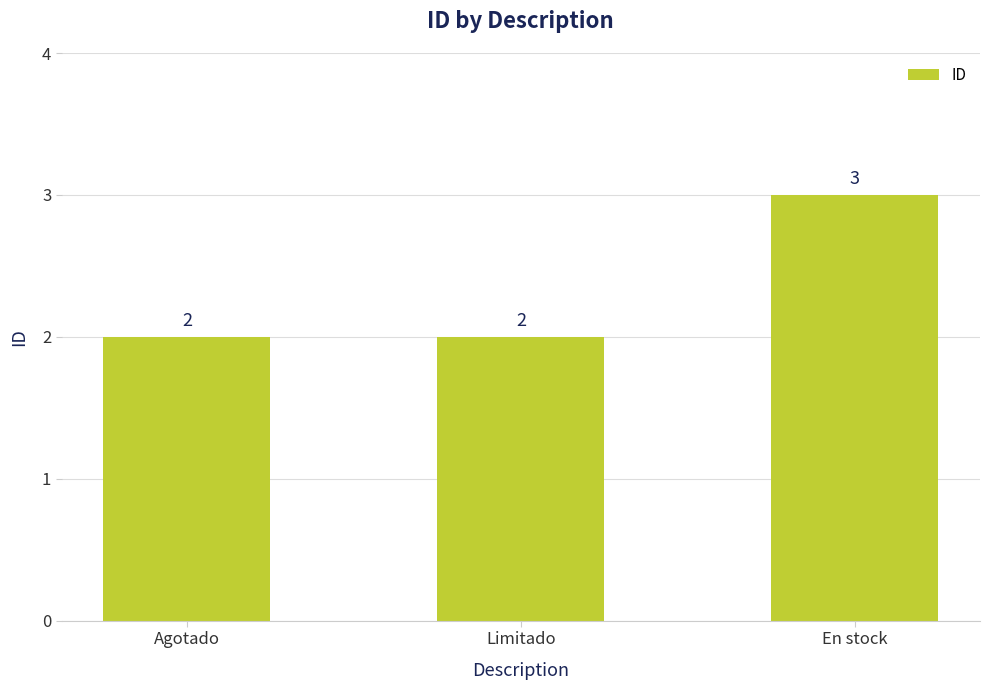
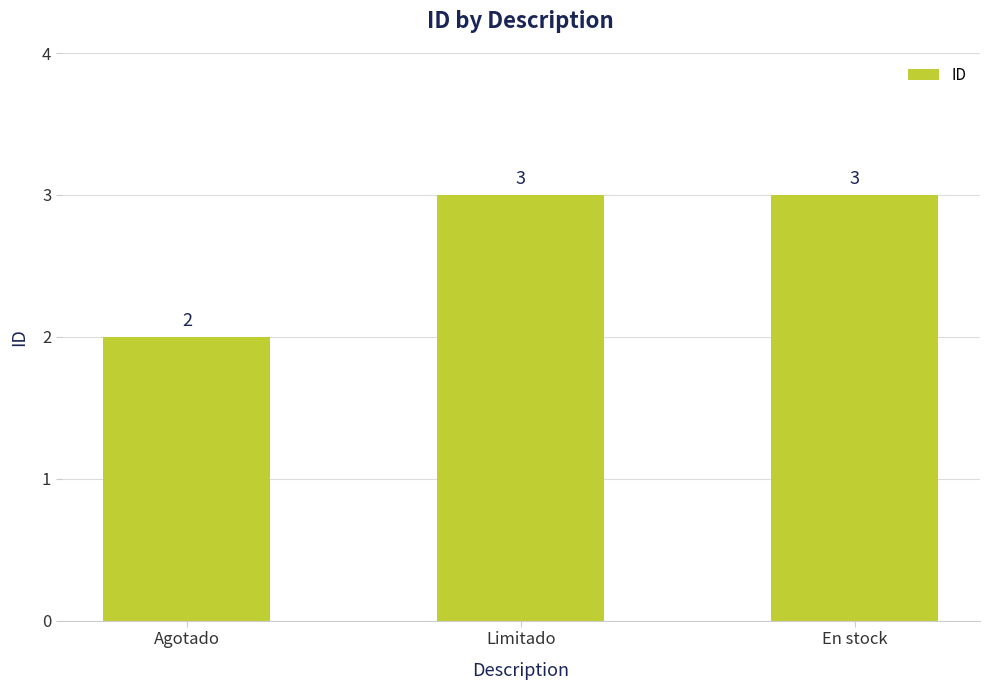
  {
    "Agotado": 2,
-   "Limitado": 2,
+   "Limitado": 3,
    "En stock": 3
  }
